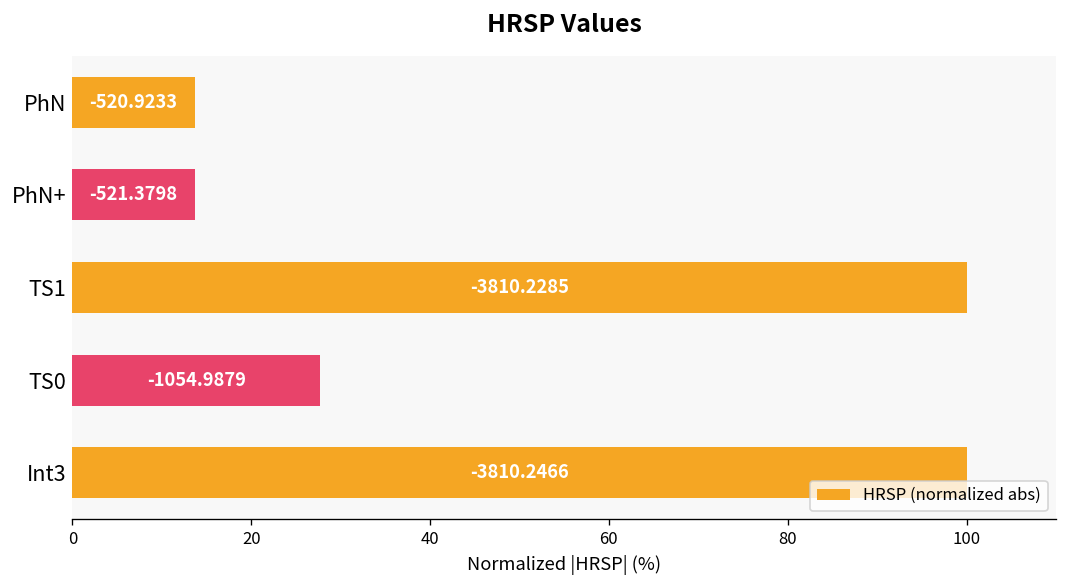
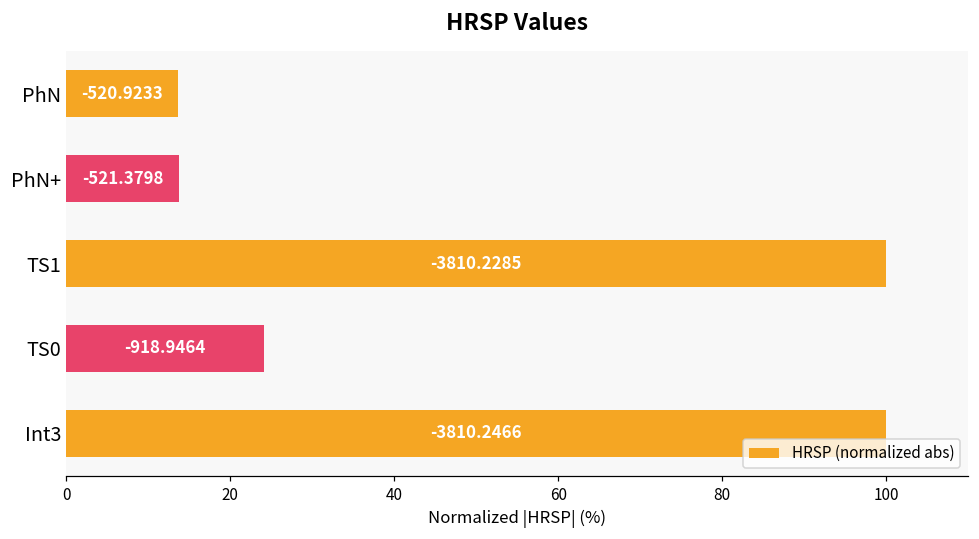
  {
-   "TS0": -1054.9879
+   "TS0": -918.9464
  }
